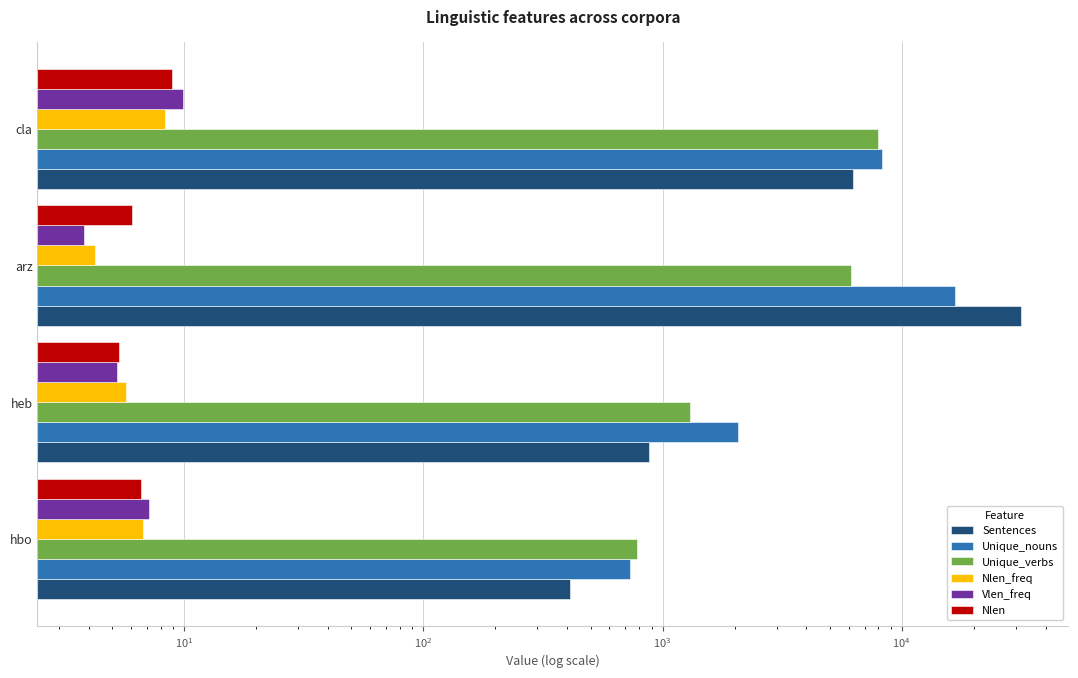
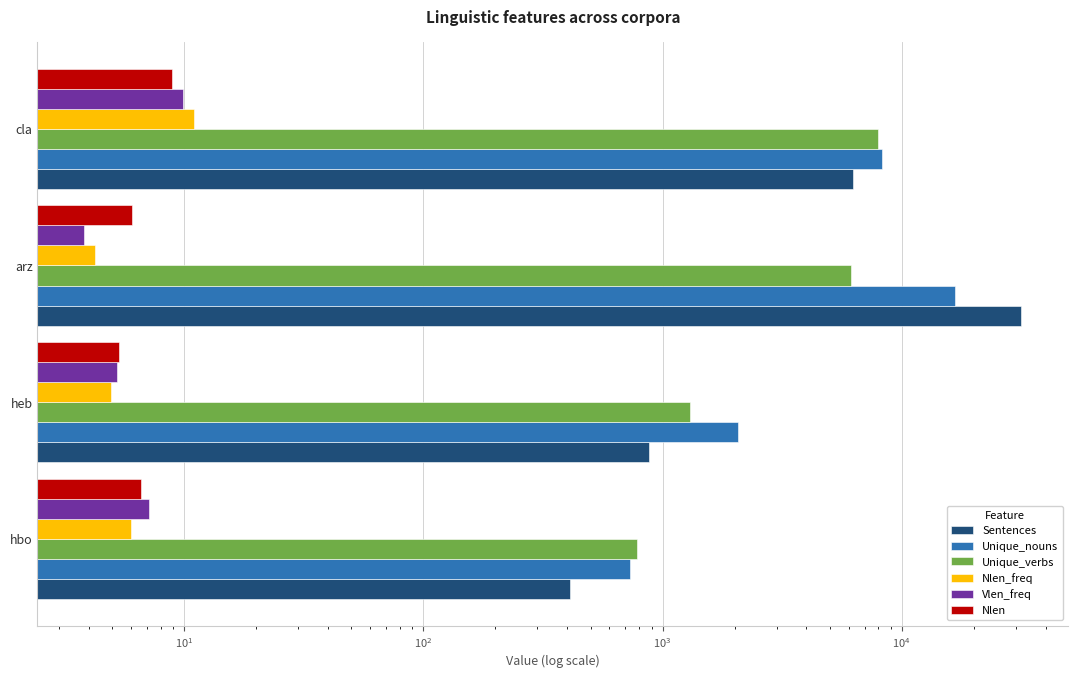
  {
    "Sentences": {
      "cla": 6200,
      "arz": 32000,
      "heb": 880,
      "hbo": 410
    },
    "Unique_nouns": {
      "cla": 8200,
      "arz": 17000,
      "heb": 2100,
      "hbo": 730
    },
    "Unique_verbs": {
      "cla": 8000,
      "arz": 6200,
      "heb": 1300,
      "hbo": 780
    },
    "Nlen_freq": {
-     "cla": 8.3,
+     "cla": 11,
      "arz": 4.2,
-     "heb": 5.7,
-     "hbo": 6.8
+     "heb": 5.0,
+     "hbo": 6.0
    },
    "Vlen_freq": {
      "cla": 9.9,
      "arz": 3.8,
      "heb": 5.2,
      "hbo": 7.1
    },
    "Nlen": {
      "cla": 8.9,
      "arz": 6.1,
      "heb": 5.3,
      "hbo": 6.6
    }
  }
